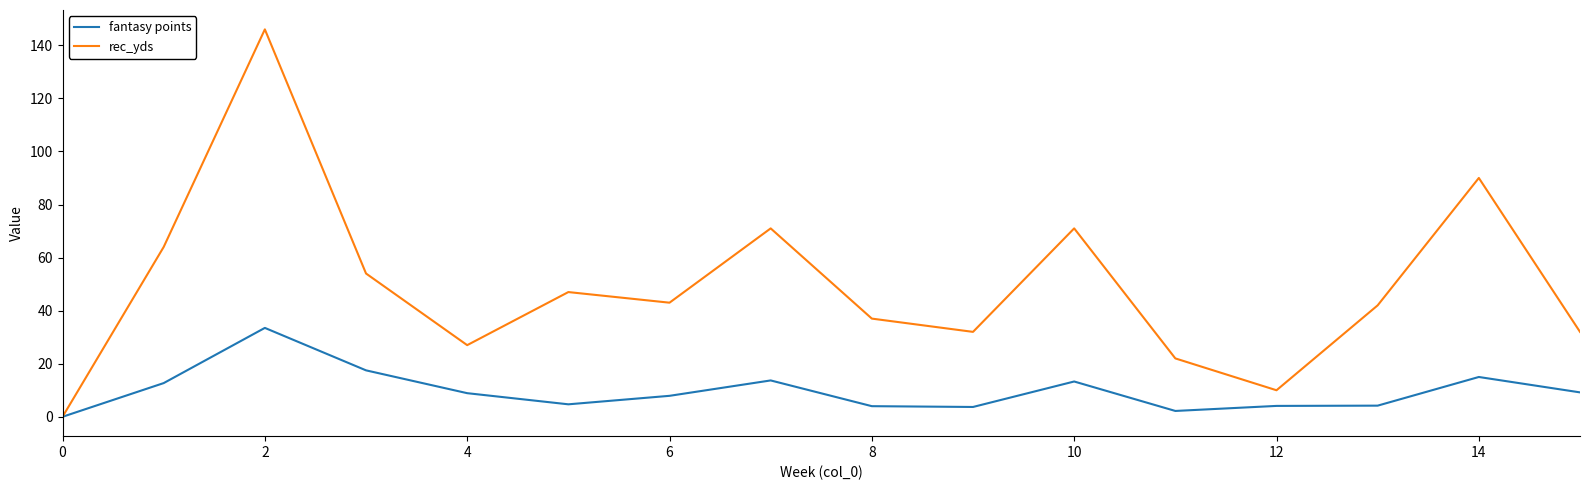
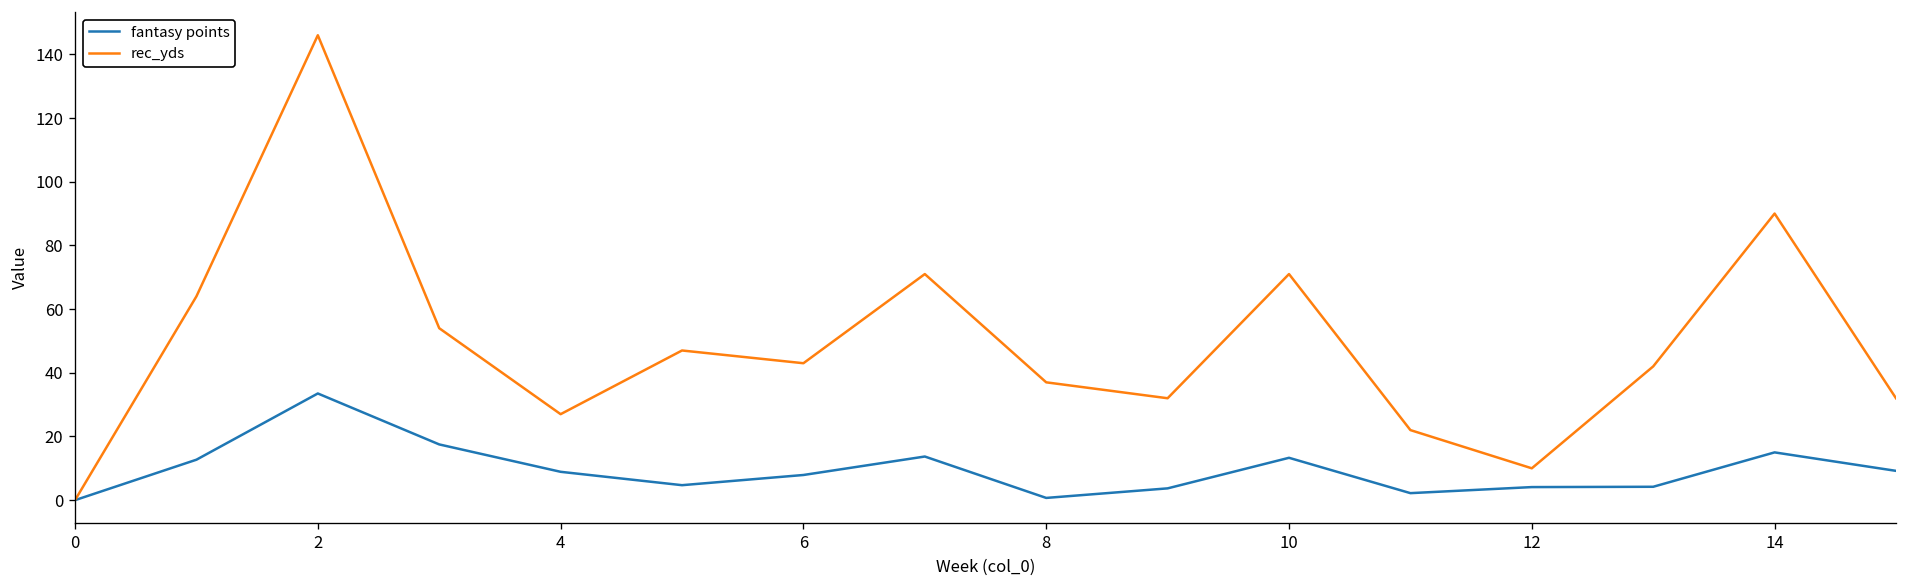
  {
    "fantasy points": {
      "2": 34,
      "4": 9,
      "6": 8,
-     "8": 4,
+     "8": 1,
      "10": 13,
      "12": 4,
      "14": 15
    },
    "rec_yds": {
      "2": 146,
      "4": 27,
      "6": 43,
      "8": 37,
      "10": 71,
      "12": 10,
      "14": 90
    }
  }
